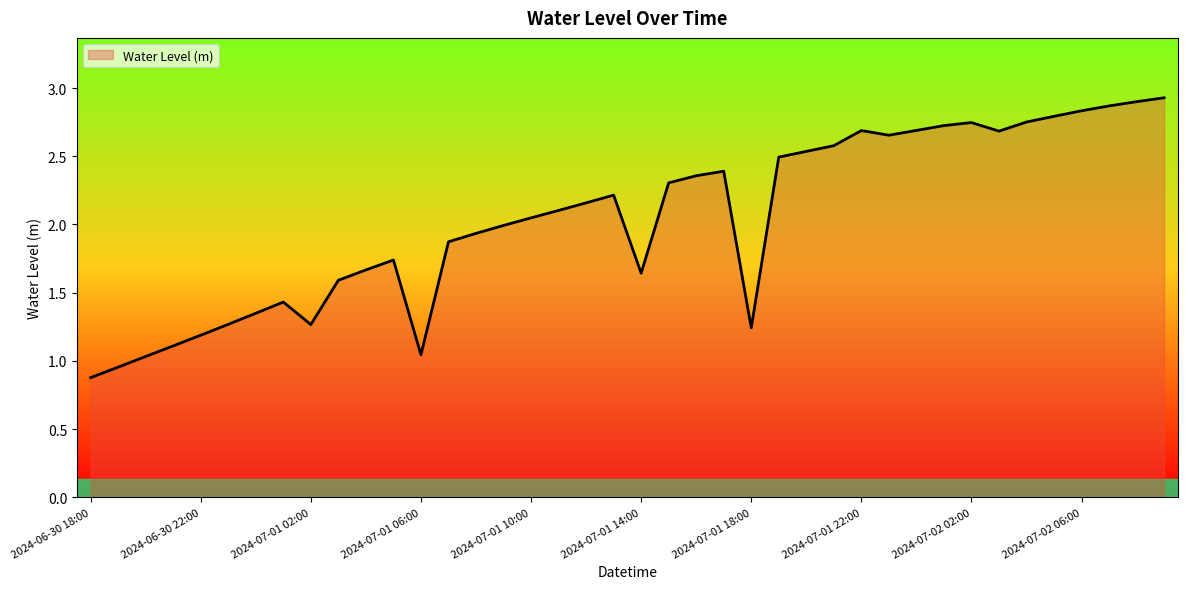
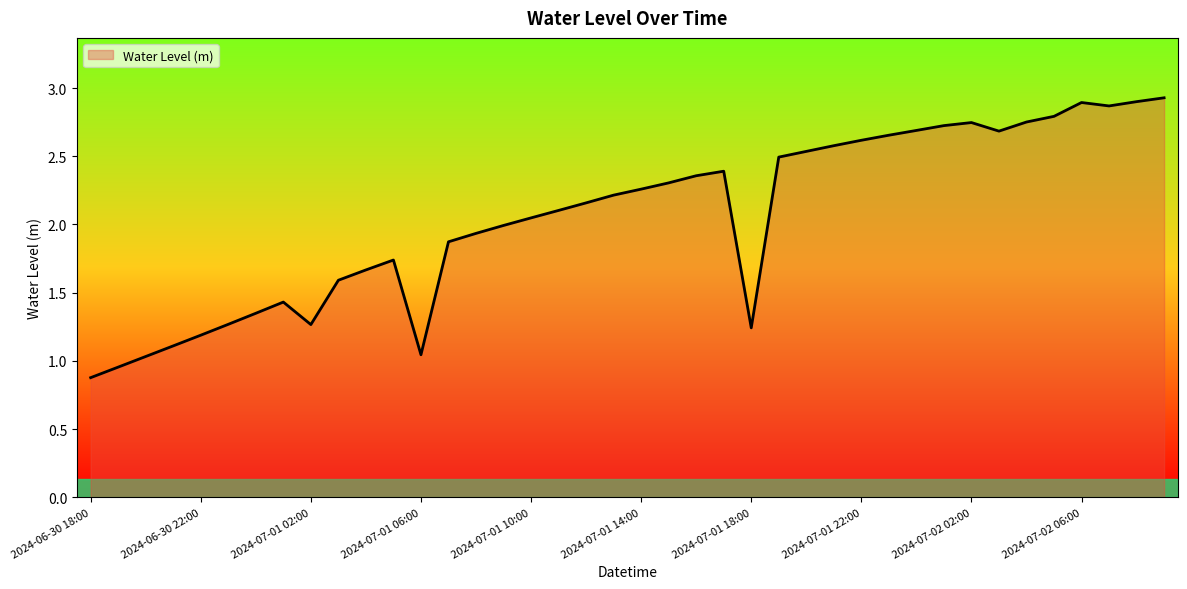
  {
    "2024-06-30 18:00": 0.88,
    "2024-06-30 22:00": 1.19,
    "2024-07-01 02:00": 1.27,
    "2024-07-01 06:00": 1.04,
    "2024-07-01 10:00": 2.05,
-   "2024-07-01 14:00": 1.64,
+   "2024-07-01 14:00": 2.26,
    "2024-07-01 18:00": 1.24,
-   "2024-07-01 22:00": 2.69,
+   "2024-07-01 22:00": 2.62,
    "2024-07-02 02:00": 2.75,
-   "2024-07-02 06:00": 2.83
+   "2024-07-02 06:00": 2.89
  }
